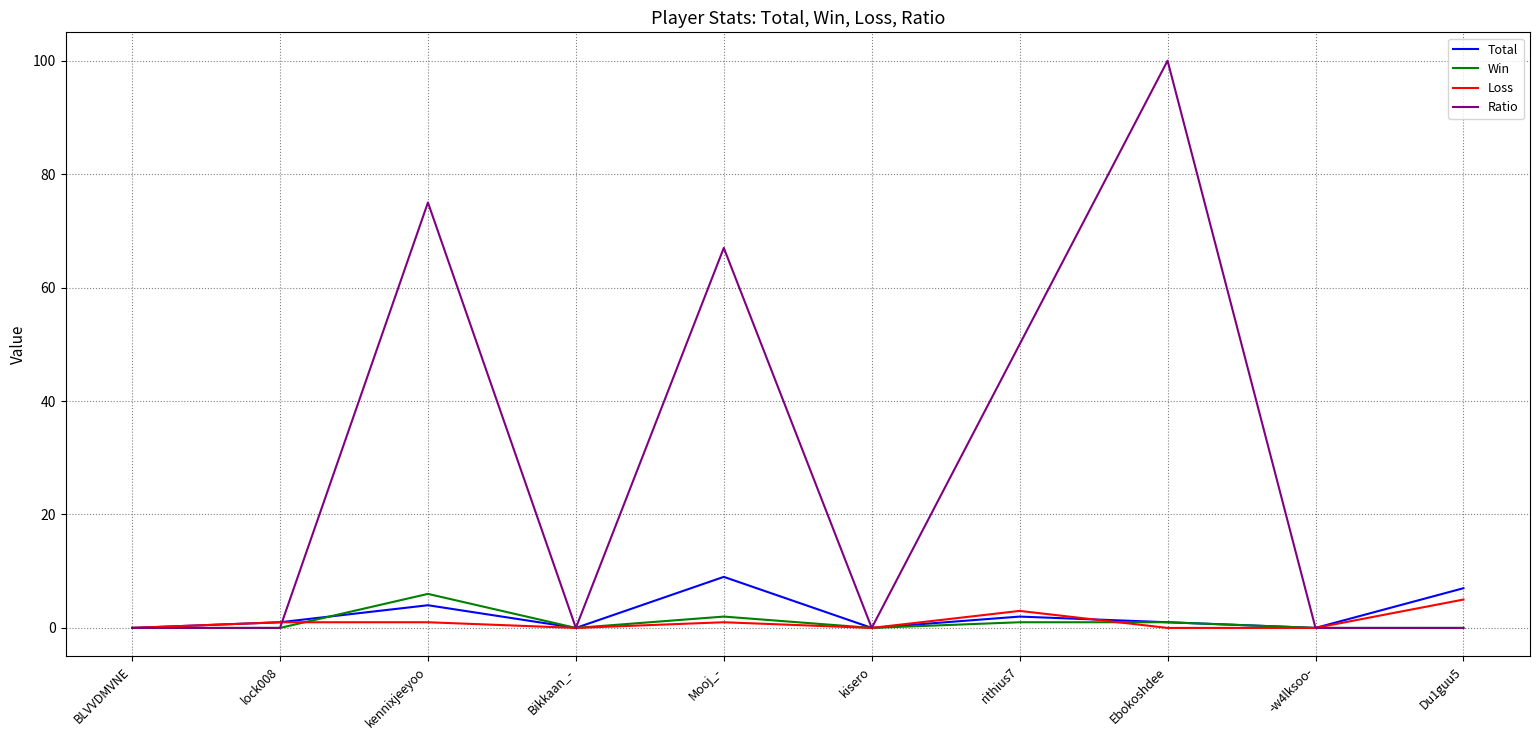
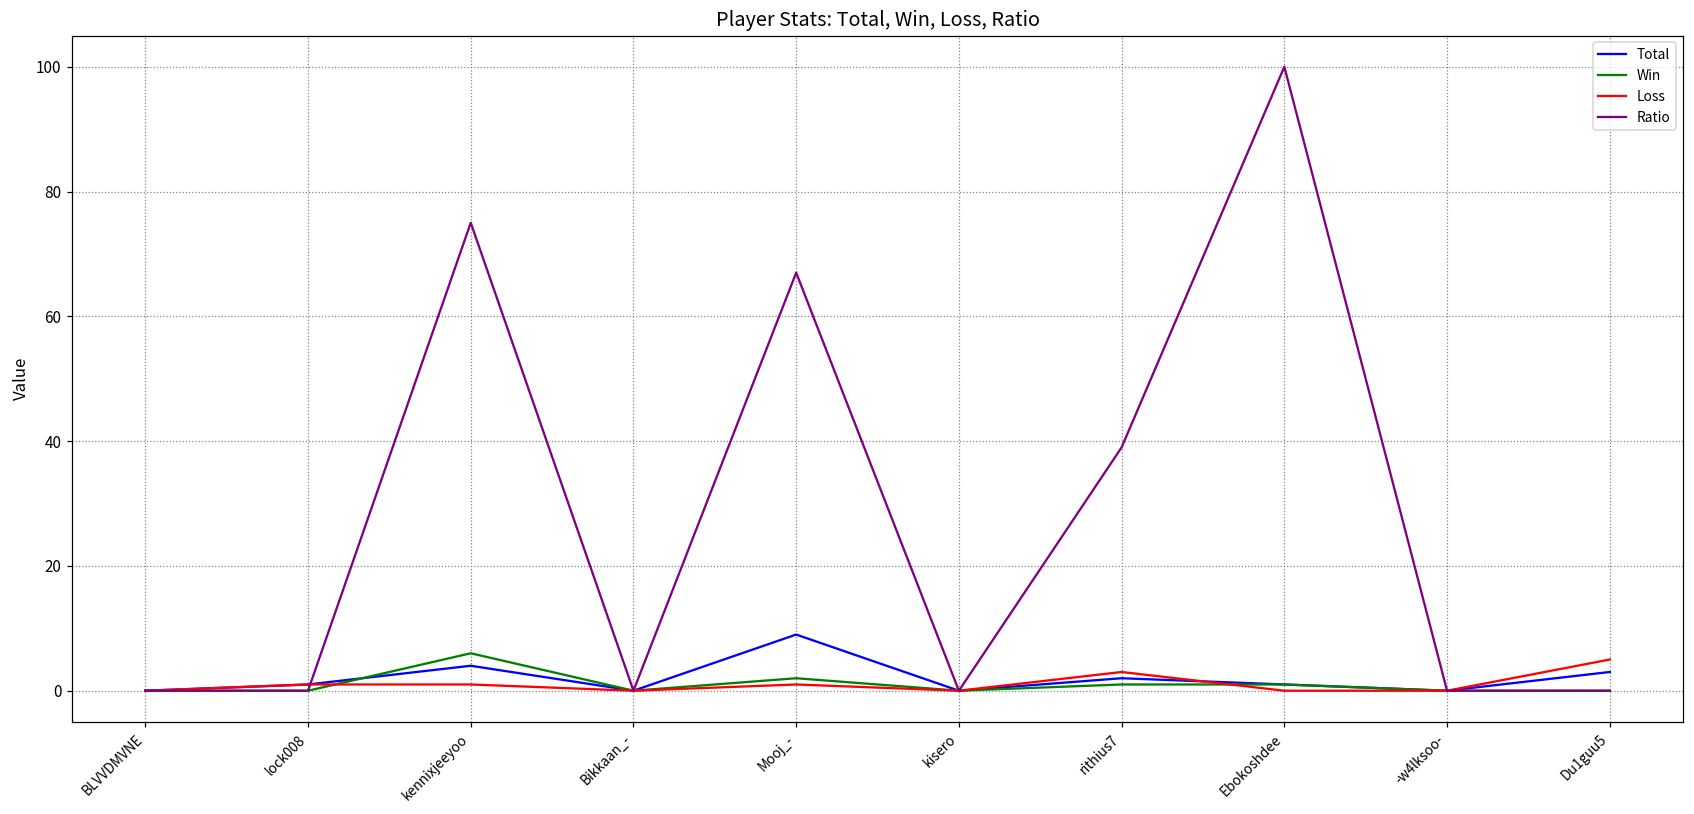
  {
    "Total": {
      "kennixjeeyoo": 4,
      "Mooj_-": 9,
      "rithius7": 2,
-     "Du1guu5": 7
+     "Du1guu5": 3
    },
    "Win": {
      "kennixjeeyoo": 6,
      "Mooj_-": 2,
      "rithius7": 1
    },
    "Loss": {
      "kennixjeeyoo": 1,
      "Mooj_-": 1,
      "rithius7": 3,
      "Ebokoshdee": 0,
      "Du1guu5": 5
    },
    "Ratio": {
      "kennixjeeyoo": 75,
      "Mooj_-": 67,
-     "rithius7": 50,
+     "rithius7": 39,
      "Ebokoshdee": 100
    }
  }
